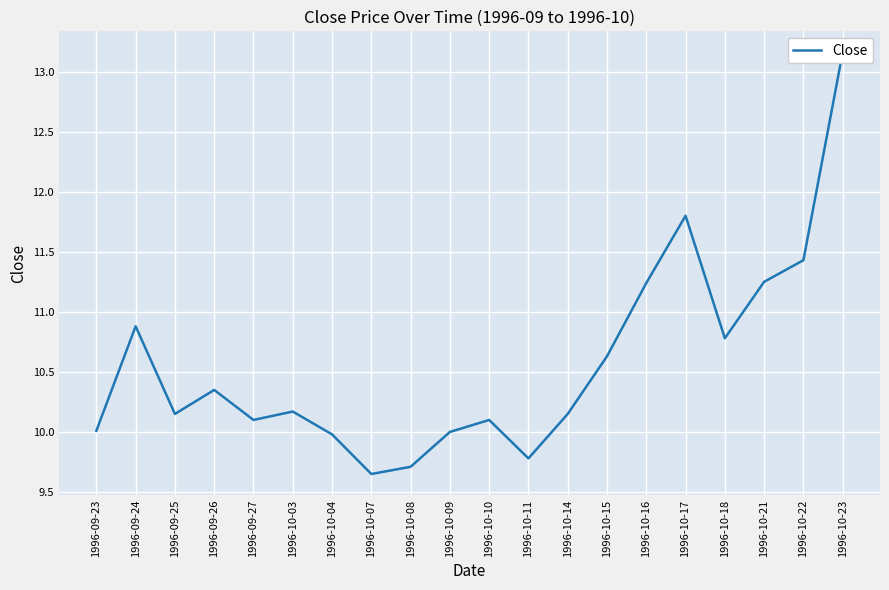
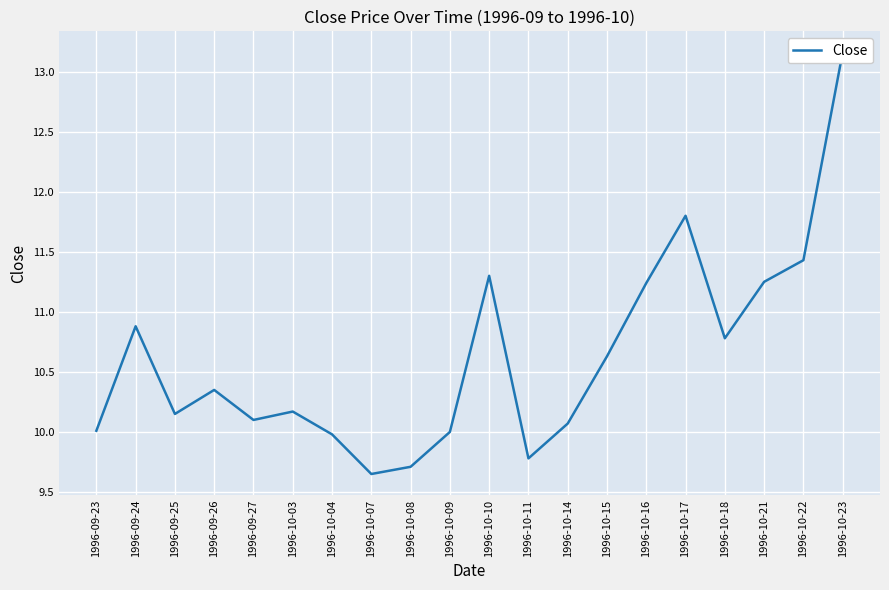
  {
    "1996-09-23": 10.01,
    "1996-09-24": 10.88,
    "1996-09-25": 10.15,
    "1996-09-26": 10.35,
    "1996-09-27": 10.10,
    "1996-10-03": 10.17,
    "1996-10-04": 9.98,
    "1996-10-07": 9.65,
    "1996-10-08": 9.71,
    "1996-10-09": 10.00,
-   "1996-10-10": 10.1,
+   "1996-10-10": 11.3,
    "1996-10-11": 9.78,
-   "1996-10-14": 10.15,
+   "1996-10-14": 10.07,
    "1996-10-15": 10.63,
    "1996-10-16": 11.24,
    "1996-10-17": 11.80,
    "1996-10-18": 10.78,
    "1996-10-21": 11.25,
    "1996-10-22": 11.43
  }
